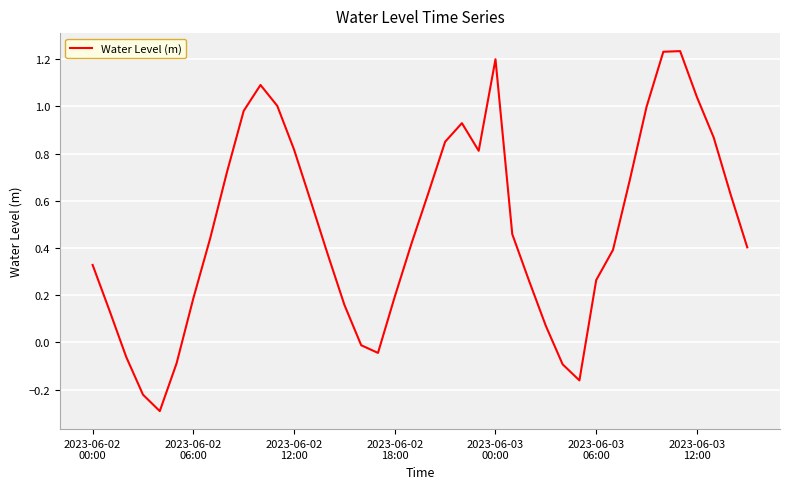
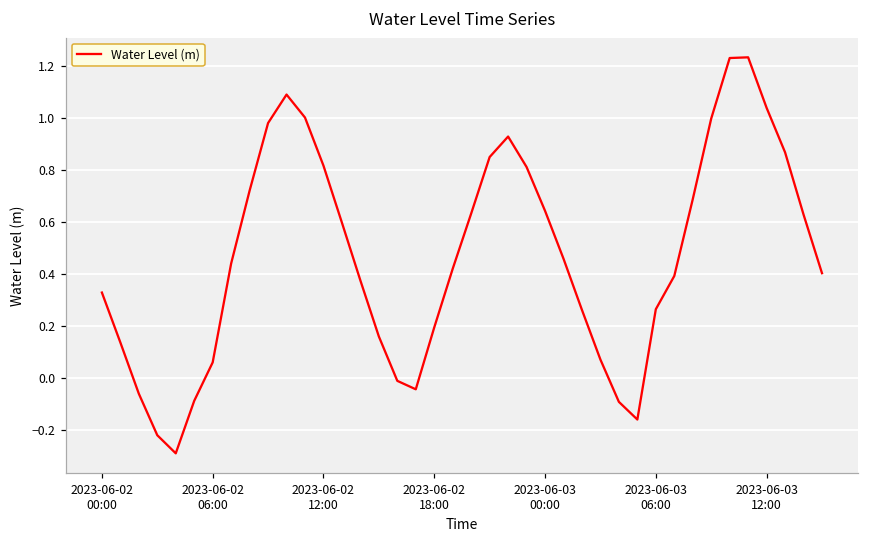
  {
    "2023-06-02 00:00": 0.33,
-   "2023-06-02 06:00": 0.19,
+   "2023-06-02 06:00": 0.06,
    "2023-06-02 12:00": 0.82,
    "2023-06-02 18:00": 0.19,
-   "2023-06-03 00:00": 1.20,
+   "2023-06-03 00:00": 0.64,
    "2023-06-03 06:00": 0.26,
    "2023-06-03 12:00": 1.04
  }
